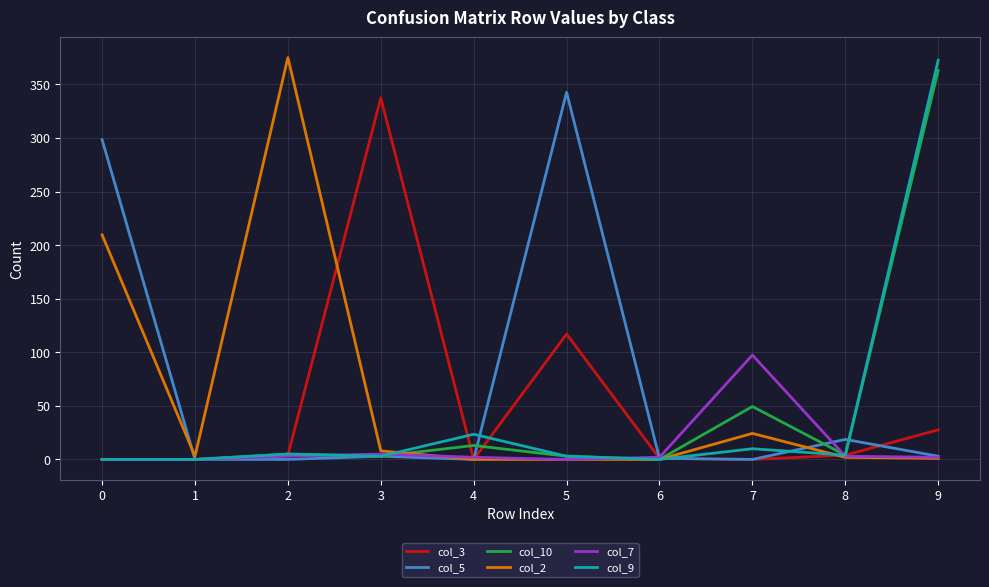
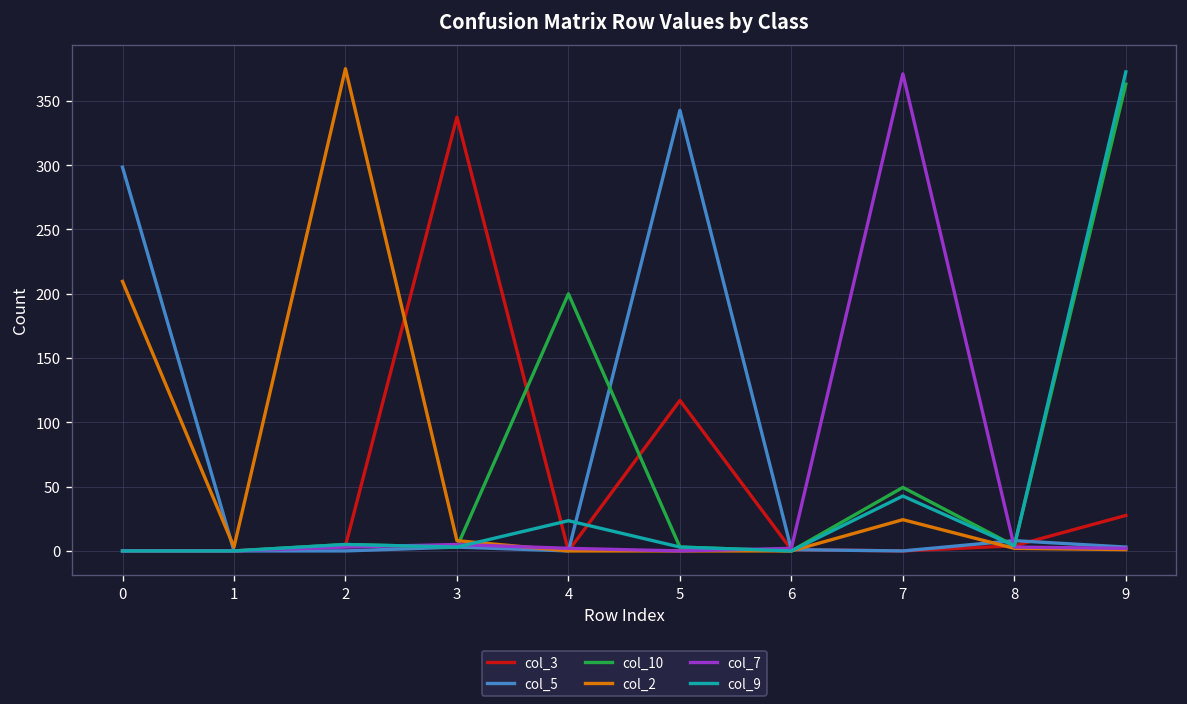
  {
    "col_3": {
      "3": 337,
      "5": 117,
      "9": 28
    },
    "col_5": {
      "0": 298,
      "2": 0,
      "5": 343,
-     "8": 19
+     "8": 8
    },
    "col_10": {
-     "4": 13,
+     "4": 200,
      "7": 49,
      "9": 363
    },
    "col_2": {
      "0": 210,
      "1": 3,
      "2": 375,
      "3": 8,
      "7": 24
    },
    "col_7": {
-     "7": 97
+     "7": 371
    },
    "col_9": {
      "4": 24,
-     "7": 10,
+     "7": 43,
      "9": 373
    }
  }
